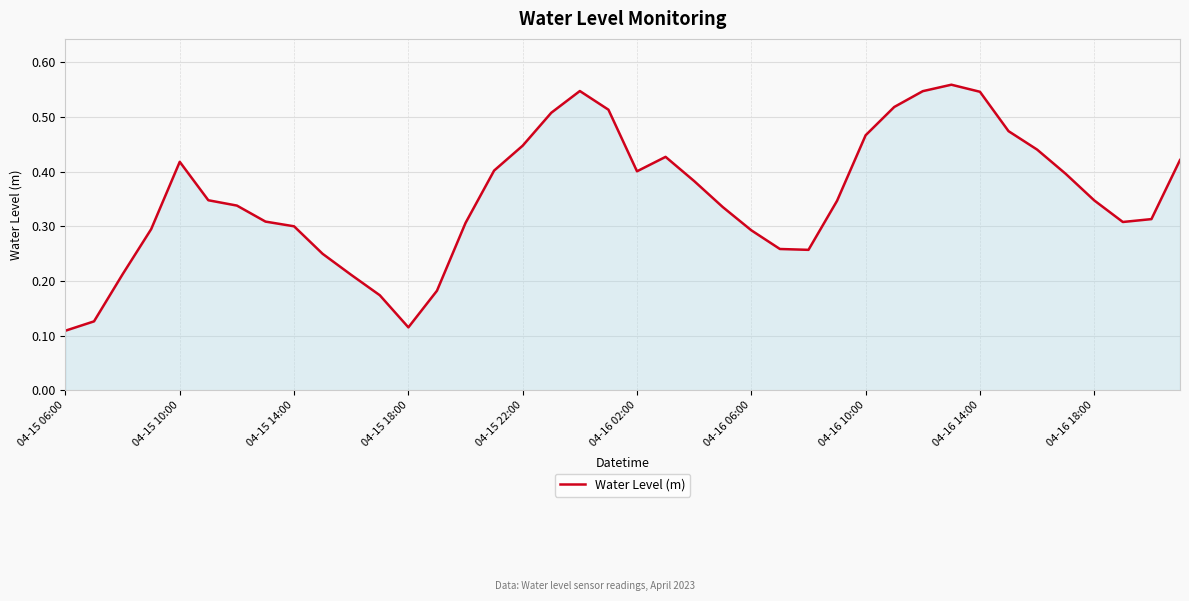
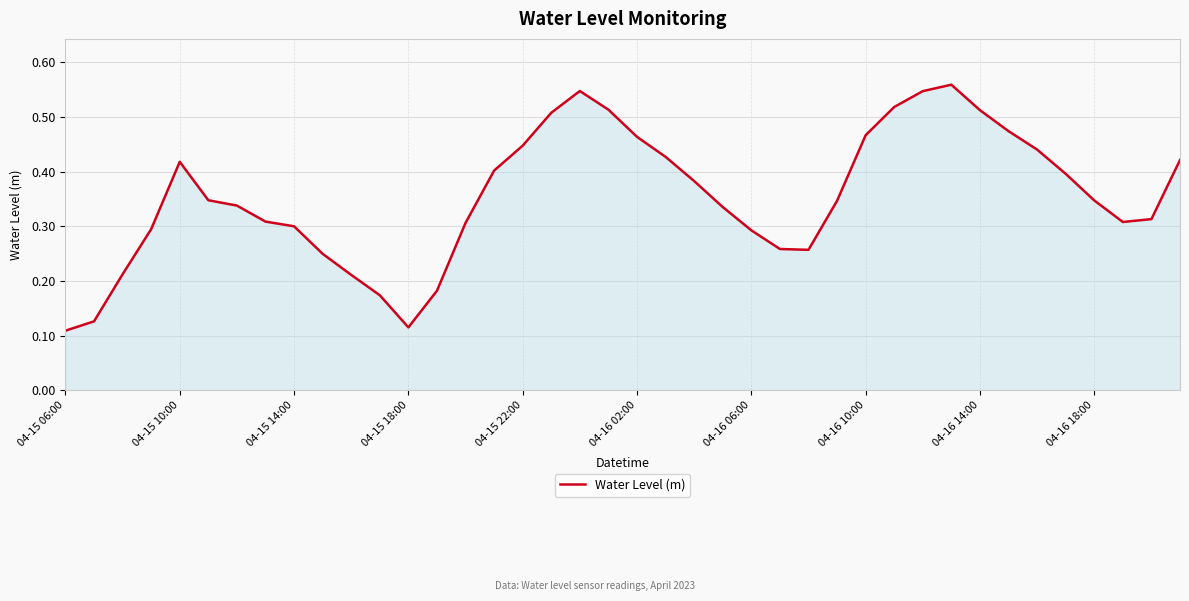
  {
    "04-15 06:00": 0.11,
    "04-15 10:00": 0.42,
    "04-15 14:00": 0.30,
    "04-15 18:00": 0.12,
    "04-15 22:00": 0.45,
-   "04-16 02:00": 0.40,
+   "04-16 02:00": 0.46,
    "04-16 06:00": 0.29,
    "04-16 10:00": 0.47,
-   "04-16 14:00": 0.55,
+   "04-16 14:00": 0.51,
    "04-16 18:00": 0.35
  }
